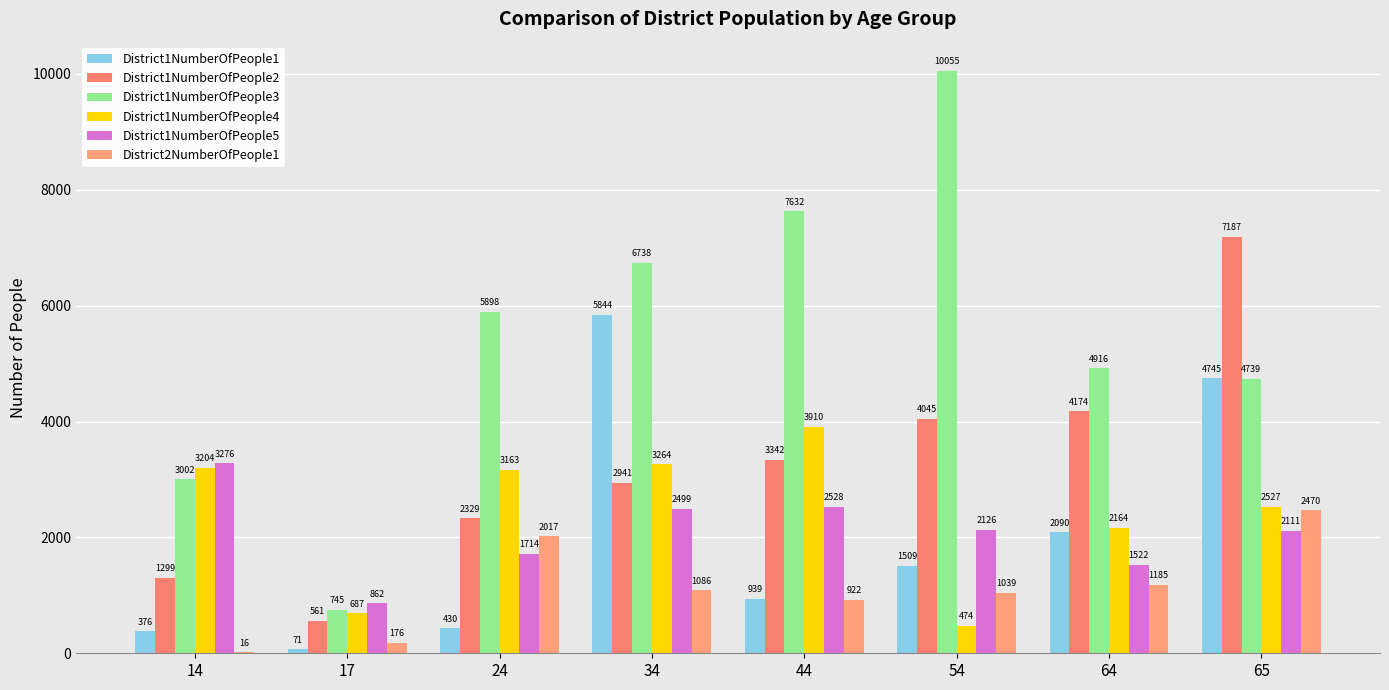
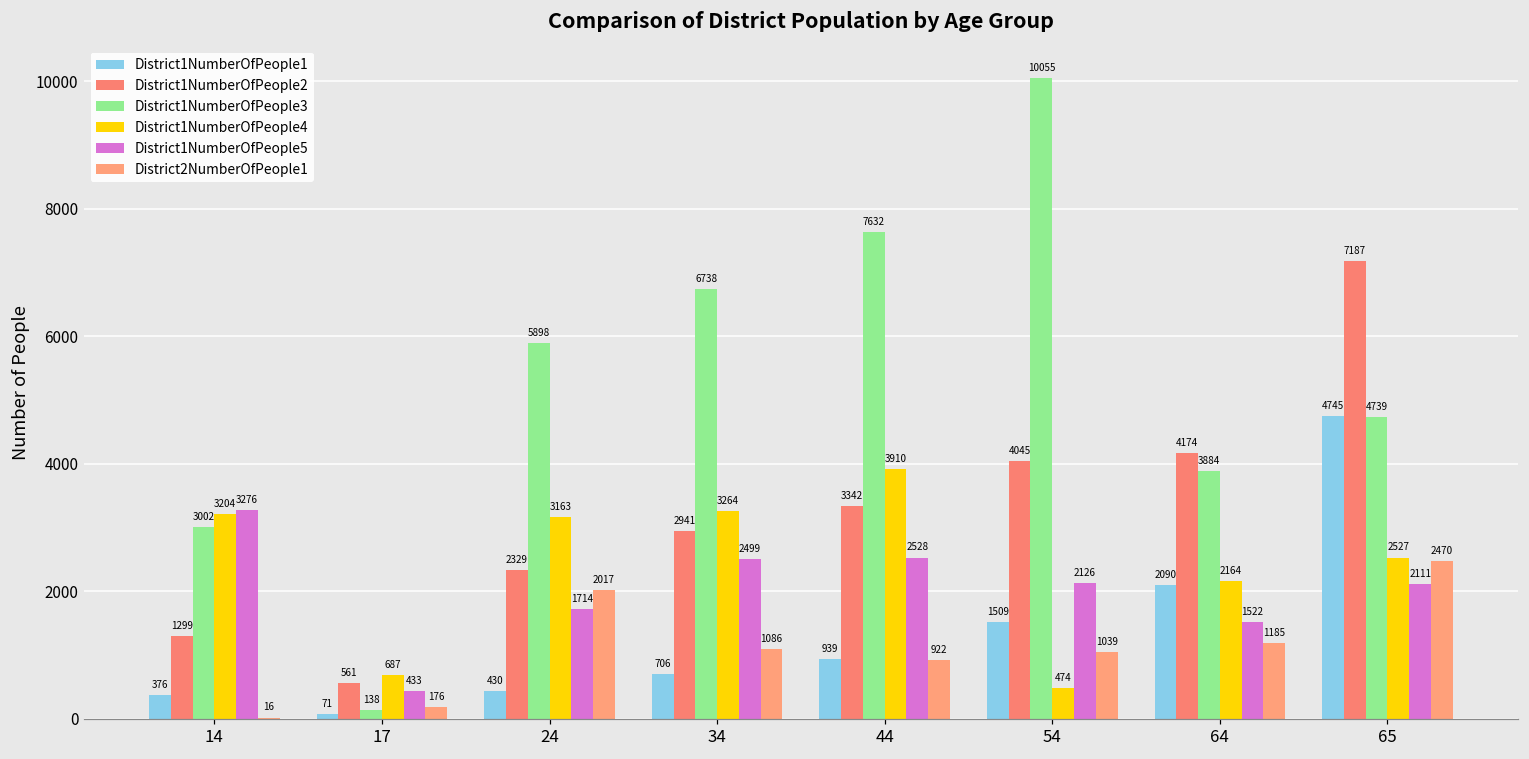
  {
    "District1NumberOfPeople1": {
      "14": 376,
      "17": 71,
      "24": 430,
-     "34": 5844,
+     "34": 706,
      "44": 939,
      "54": 1509,
      "64": 2090,
      "65": 4745
    },
    "District1NumberOfPeople3": {
      "14": 3002,
-     "17": 745,
+     "17": 138,
      "24": 5898,
      "34": 6738,
      "44": 7632,
      "54": 10055,
-     "64": 4916,
+     "64": 3884,
      "65": 4739
    },
    "District1NumberOfPeople4": {
      "14": 3204,
      "17": 687,
      "24": 3163,
      "34": 3264,
      "44": 3910,
      "54": 474,
      "64": 2164,
      "65": 2527
    },
    "District1NumberOfPeople5": {
      "14": 3276,
-     "17": 862,
+     "17": 433,
      "24": 1714,
      "34": 2499,
      "44": 2528,
      "54": 2126,
      "64": 1522,
      "65": 2111
    }
  }
